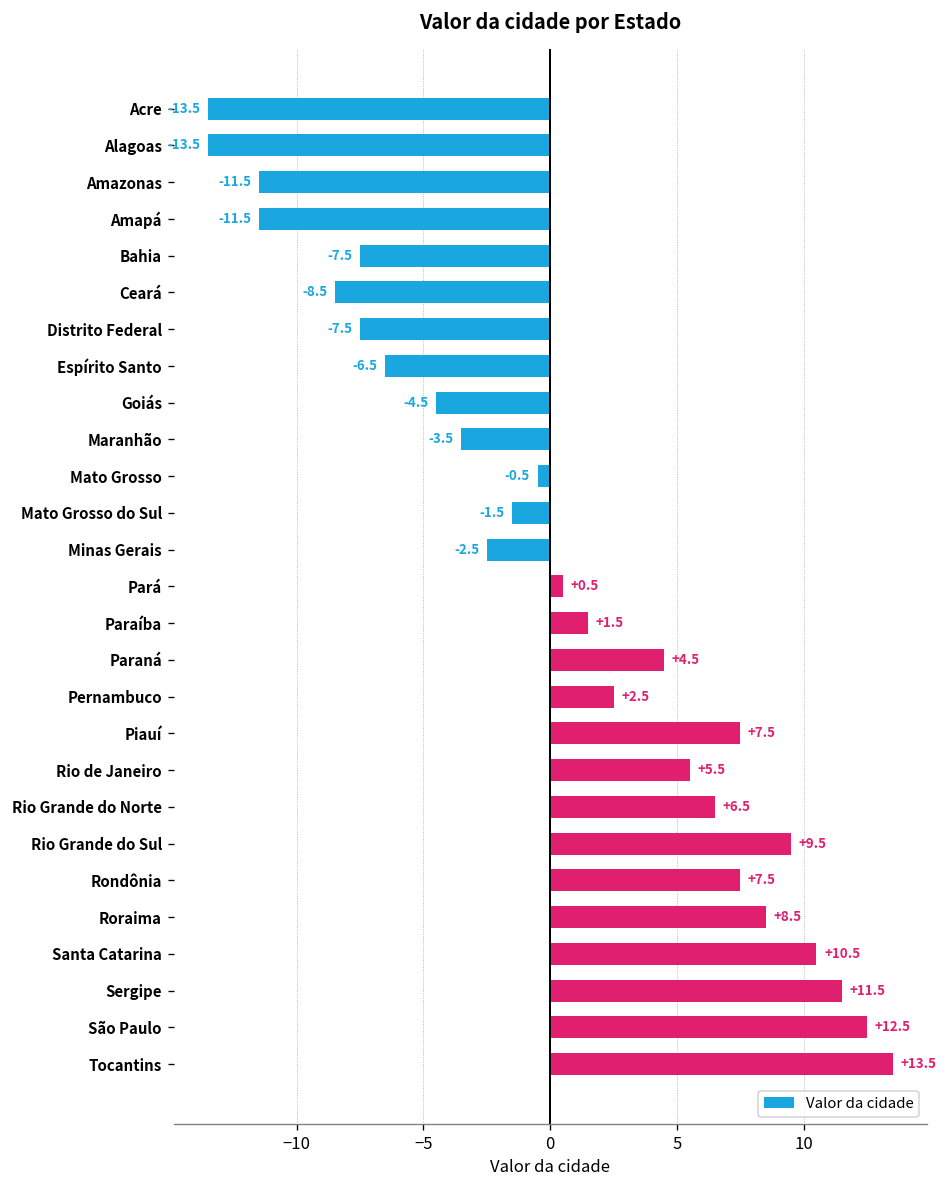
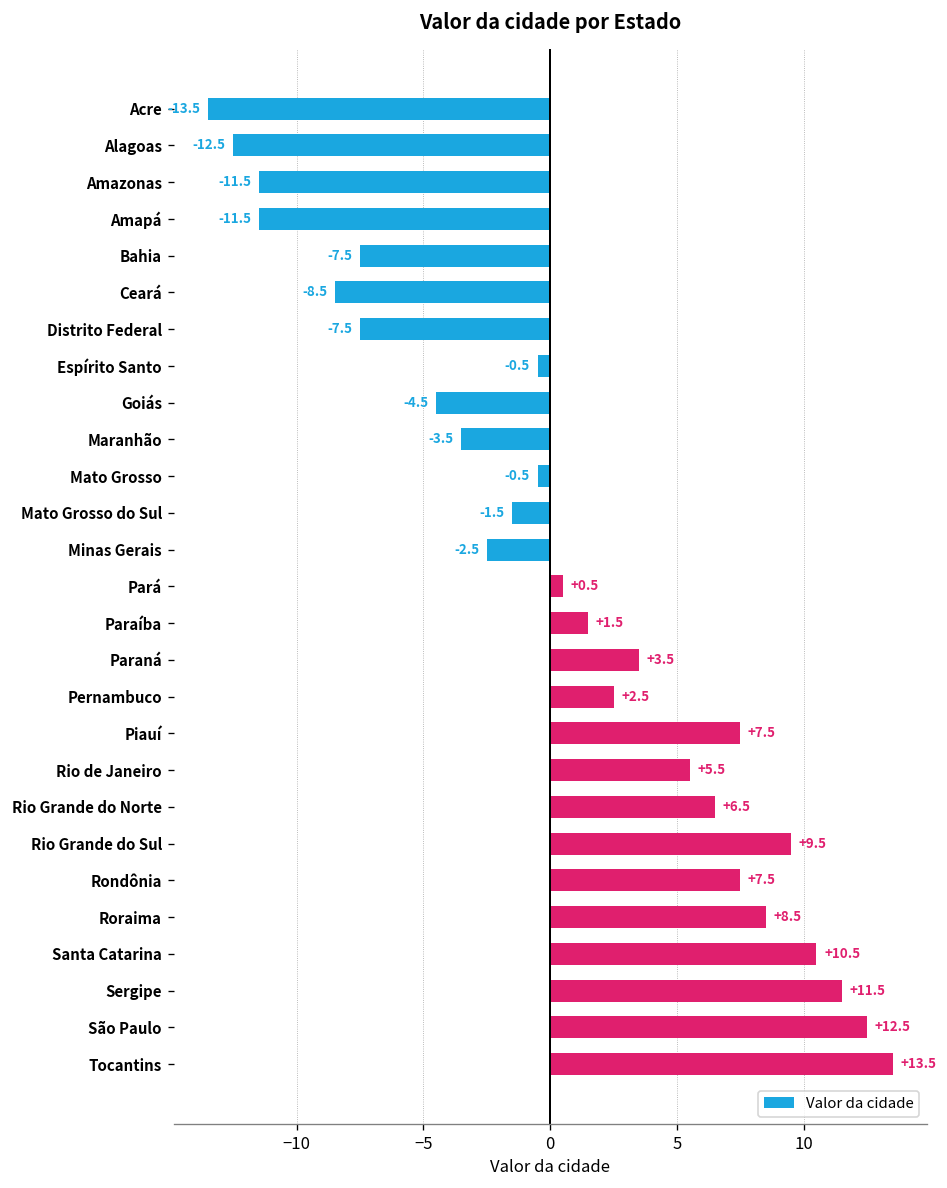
  {
    "Acre": "-13.5",
-   "Alagoas": "-13.5",
+   "Alagoas": "-12.5",
    "Amazonas": "-11.5",
    "Amapá": "-11.5",
    "Bahia": "-7.5",
    "Ceará": "-8.5",
    "Distrito Federal": "-7.5",
-   "Espírito Santo": "-6.5",
+   "Espírito Santo": "-0.5",
    "Goiás": "-4.5",
    "Maranhão": "-3.5",
    "Mato Grosso": "-0.5",
    "Mato Grosso do Sul": "-1.5",
    "Minas Gerais": "-2.5",
    "Pará": "+0.5",
    "Paraíba": "+1.5",
-   "Paraná": "+4.5",
+   "Paraná": "+3.5",
    "Pernambuco": "+2.5",
    "Piauí": "+7.5",
    "Rio de Janeiro": "+5.5",
    "Rio Grande do Norte": "+6.5",
    "Rio Grande do Sul": "+9.5",
    "Rondônia": "+7.5",
    "Roraima": "+8.5",
    "Santa Catarina": "+10.5",
    "Sergipe": "+11.5",
    "São Paulo": "+12.5",
    "Tocantins": "+13.5"
  }
